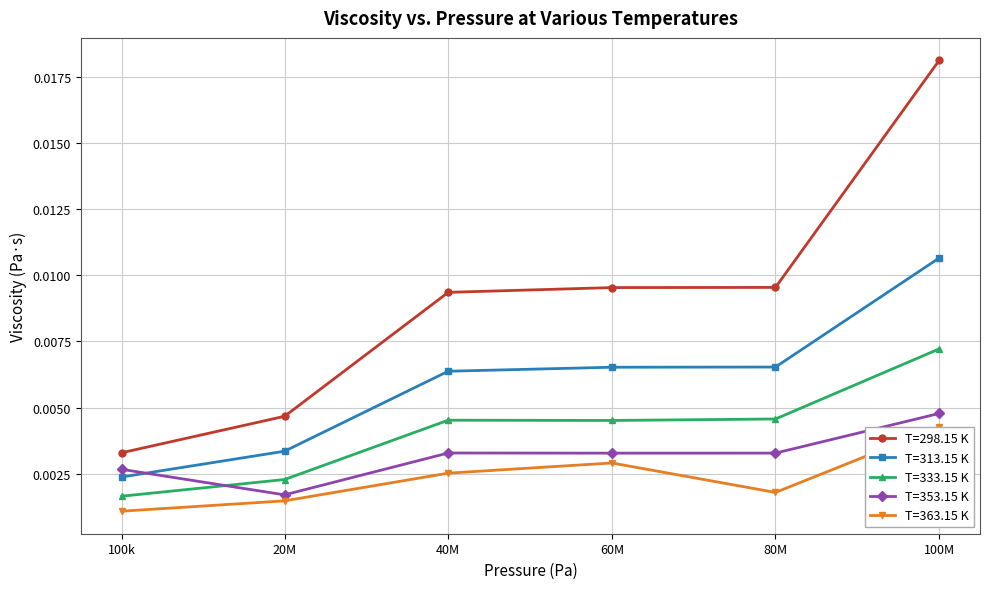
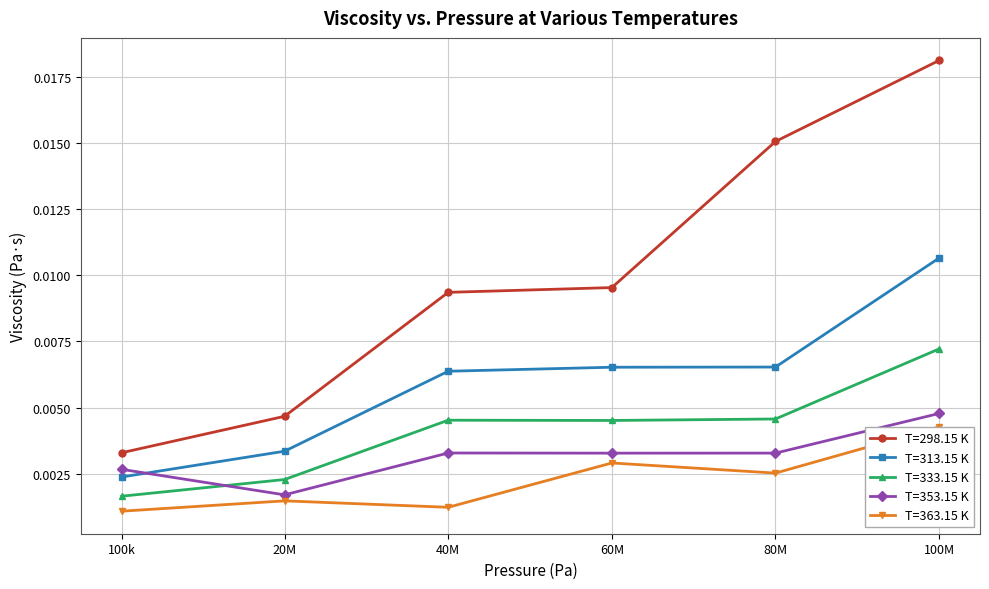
  {
    "T=298.15 K": {
      "100k": 0.0033,
      "20M": 0.0047,
      "40M": 0.0094,
      "60M": 0.0095,
-     "80M": 0.0095,
+     "80M": 0.0151,
      "100M": 0.0181
    },
    "T=313.15 K": {
      "100k": 0.0024,
      "20M": 0.0034,
      "40M": 0.0064,
      "60M": 0.0065,
      "80M": 0.0065,
      "100M": 0.0107
    },
    "T=333.15 K": {
      "100k": 0.0017,
      "20M": 0.0023,
      "40M": 0.0045,
      "60M": 0.0045,
      "80M": 0.0046,
      "100M": 0.0072
    },
    "T=353.15 K": {
      "100k": 0.0027,
      "20M": 0.0017,
      "40M": 0.0033,
      "60M": 0.0033,
      "80M": 0.0033,
      "100M": 0.0048
    },
    "T=363.15 K": {
      "100k": 0.0011,
      "20M": 0.0015,
-     "40M": 0.0025,
+     "40M": 0.0012,
      "60M": 0.0029,
-     "80M": 0.0018,
+     "80M": 0.0025,
      "100M": 0.0043
    }
  }
